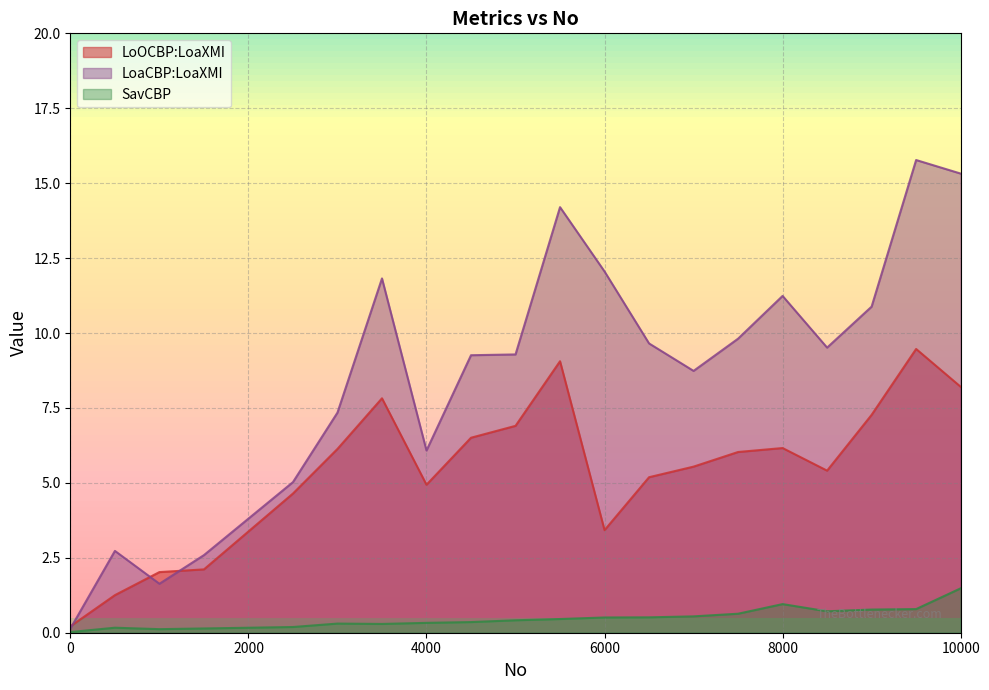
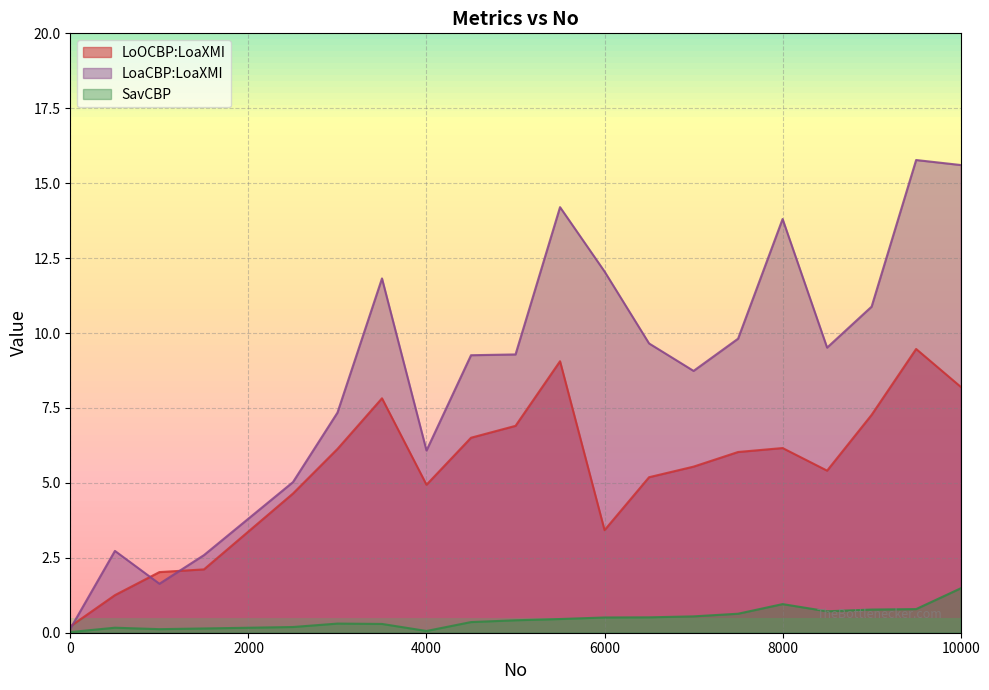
  {
    "LoOCBP:LoaXMI": {
      "4000": 4.9,
      "6000": 3.4,
      "8000": 6.2,
      "10000": 8.2
    },
    "LoaCBP:LoaXMI": {
      "4000": 6.1,
      "6000": 12.1,
-     "8000": 11.2,
-     "10000": 15.3
+     "8000": 13.8,
+     "10000": 15.6
    },
    "SavCBP": {
      "0": 0.0,
-     "4000": 0.3,
+     "4000": 0.1,
      "6000": 0.5,
      "8000": 1.0,
      "10000": 1.5
    }
  }
